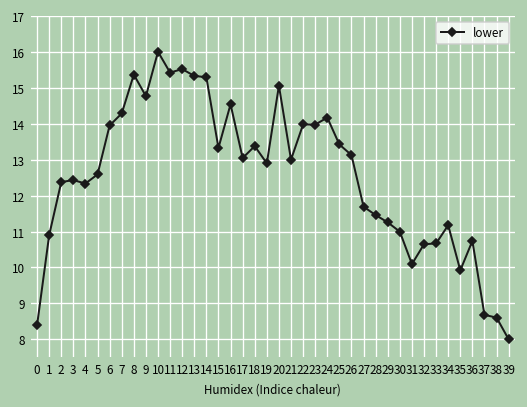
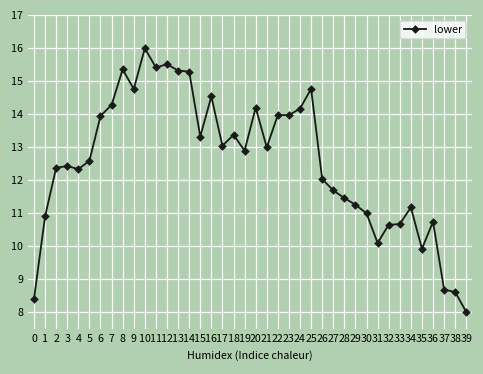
  {
    "0": 8.4,
    "1": 10.9,
    "2": 12.4,
    "3": 12.4,
    "4": 12.3,
    "5": 12.6,
    "6": 14.0,
    "7": 14.3,
    "8": 15.4,
    "9": 14.8,
    "10": 16.0,
    "11": 15.4,
    "12": 15.5,
    "13": 15.3,
    "14": 15.3,
    "15": 13.3,
    "16": 14.5,
    "17": 13.0,
    "18": 13.4,
    "19": 12.9,
-   "20": 15.1,
+   "20": 14.2,
    "21": 13.0,
    "22": 14.0,
    "23": 14.0,
    "24": 14.2,
-   "25": 13.4,
-   "26": 13.1,
+   "25": 14.8,
+   "26": 12.0,
    "27": 11.7,
    "28": 11.5,
    "29": 11.3,
    "30": 11.0,
    "31": 10.1,
    "32": 10.6,
    "33": 10.7,
    "34": 11.2,
    "35": 9.9,
    "36": 10.7,
    "37": 8.7,
    "38": 8.6,
    "39": 8.0
  }
